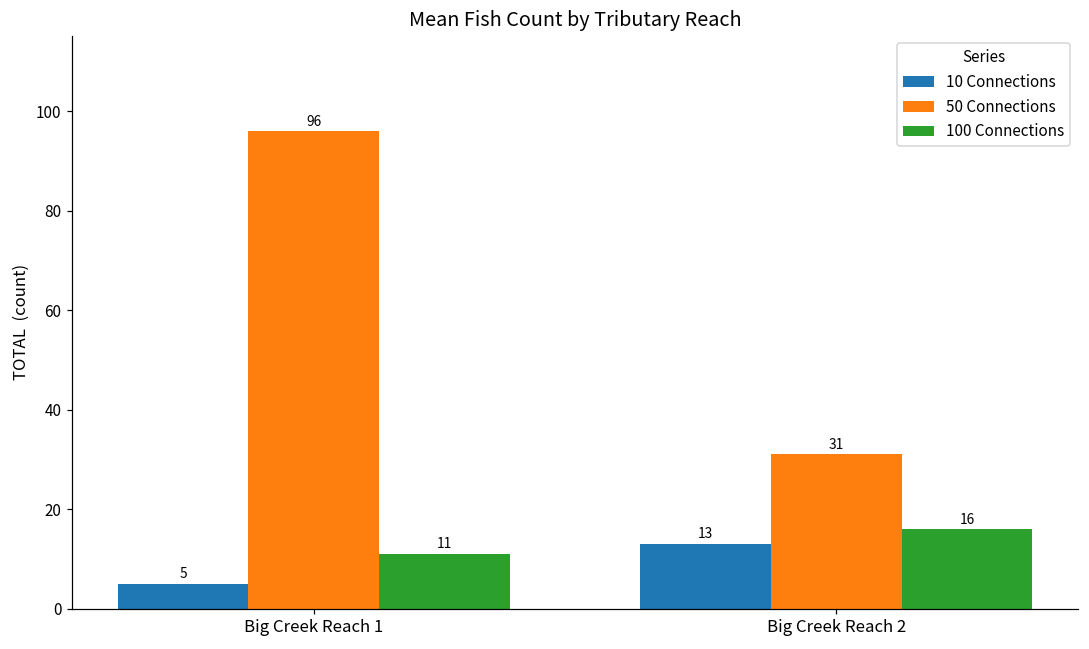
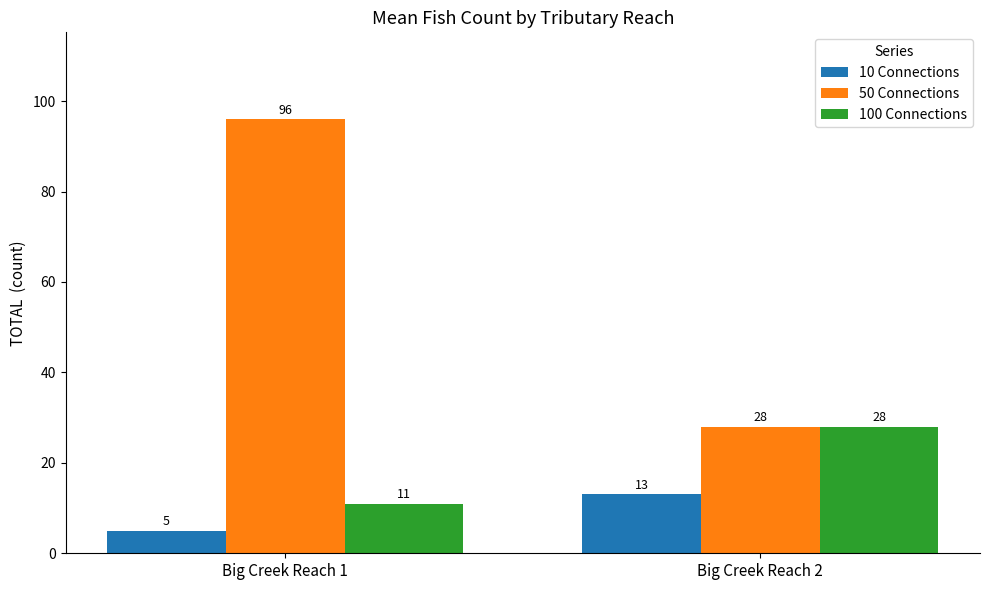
  {
    "10 Connections": {
      "Big Creek Reach 1": 5,
      "Big Creek Reach 2": 13
    },
    "50 Connections": {
      "Big Creek Reach 1": 96,
-     "Big Creek Reach 2": 31
+     "Big Creek Reach 2": 28
    },
    "100 Connections": {
      "Big Creek Reach 1": 11,
-     "Big Creek Reach 2": 16
+     "Big Creek Reach 2": 28
    }
  }
